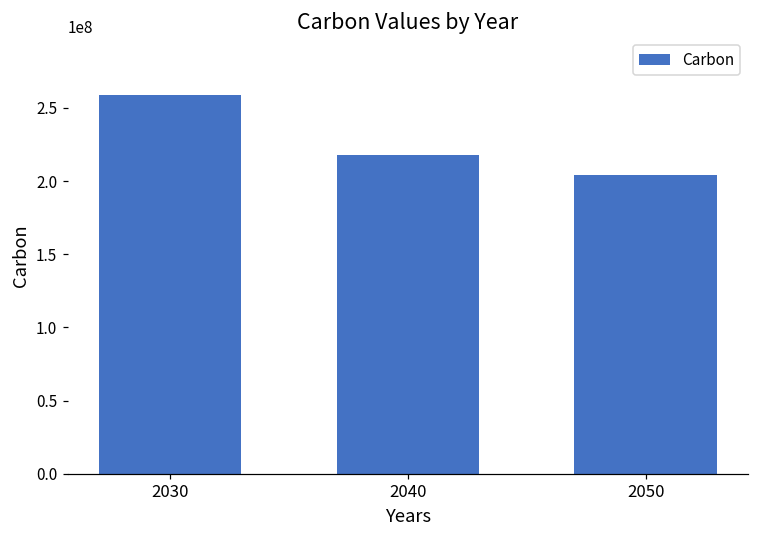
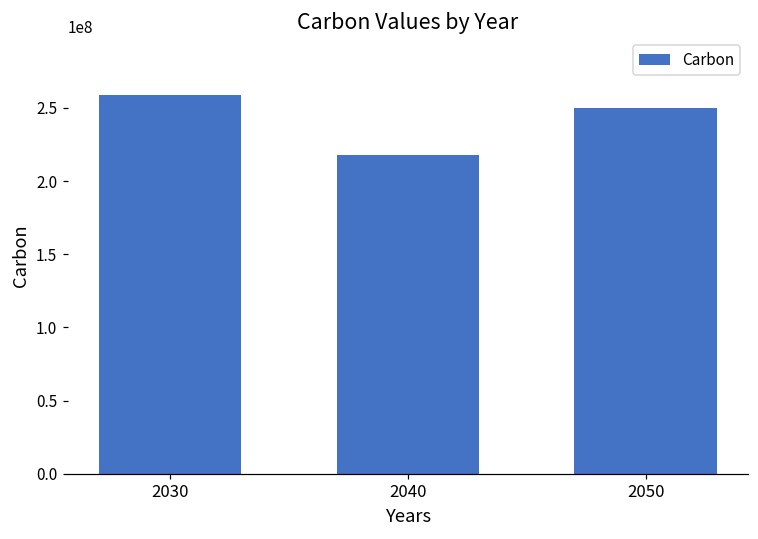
  {
    "2030": 259000000,
    "2040": 218000000,
-   "2050": 204000000
+   "2050": 250000000
  }
